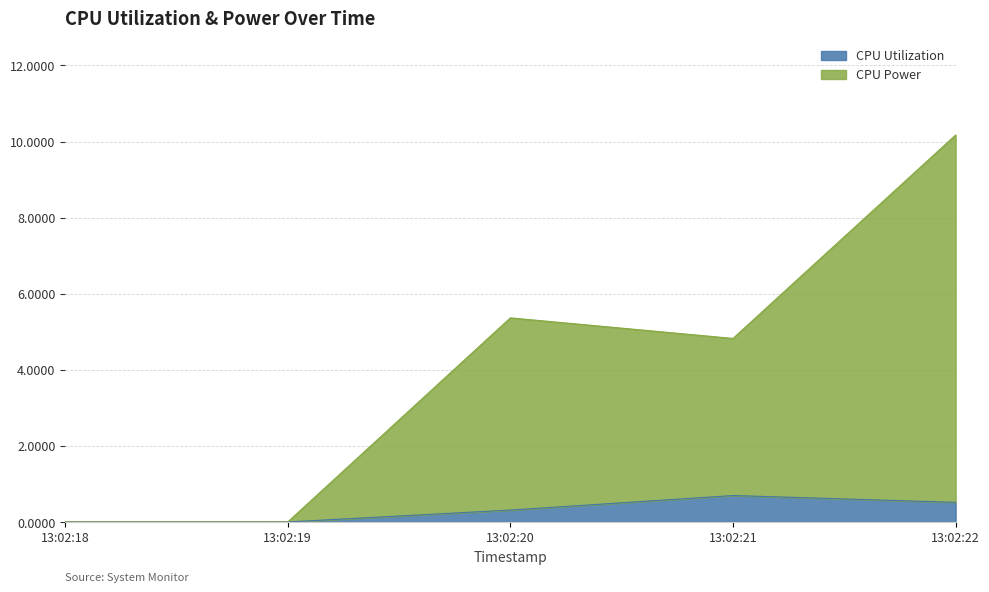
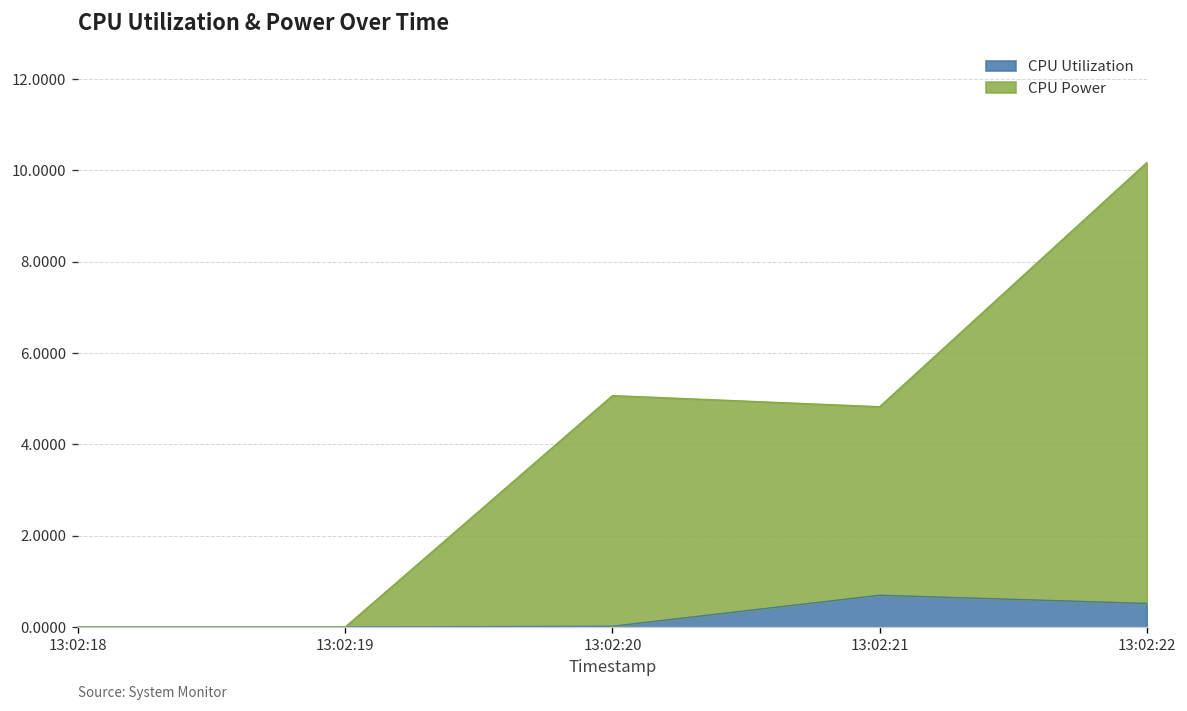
  {
    "CPU Utilization": {
-     "13:02:20": 0.3,
+     "13:02:20": 0.0,
      "13:02:21": 0.7,
      "13:02:22": 0.5
    },
    "CPU Power": {
      "13:02:20": 5.1,
      "13:02:21": 4.1,
      "13:02:22": 9.7
    }
  }
